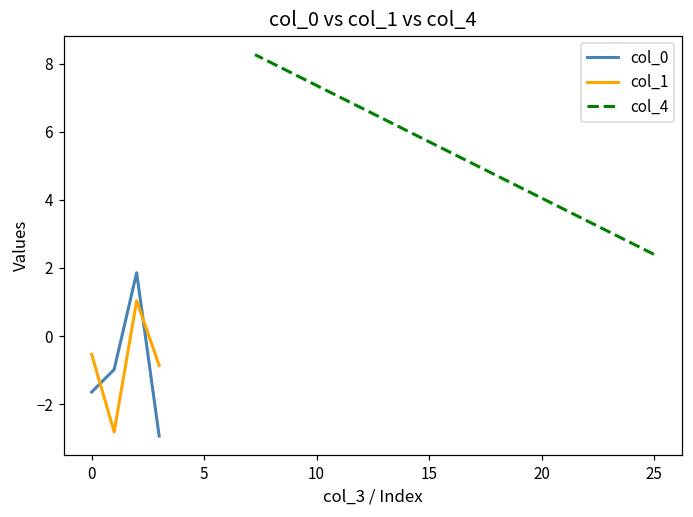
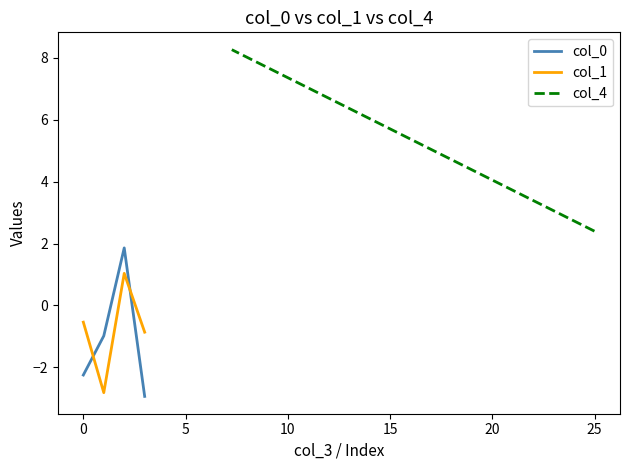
  {
    "col_0": {
-     "0": -1.6
+     "0": -2.2
    },
    "col_1": {
      "0": -0.5
    },
    "col_4": {
      "25": 2.4
    }
  }
